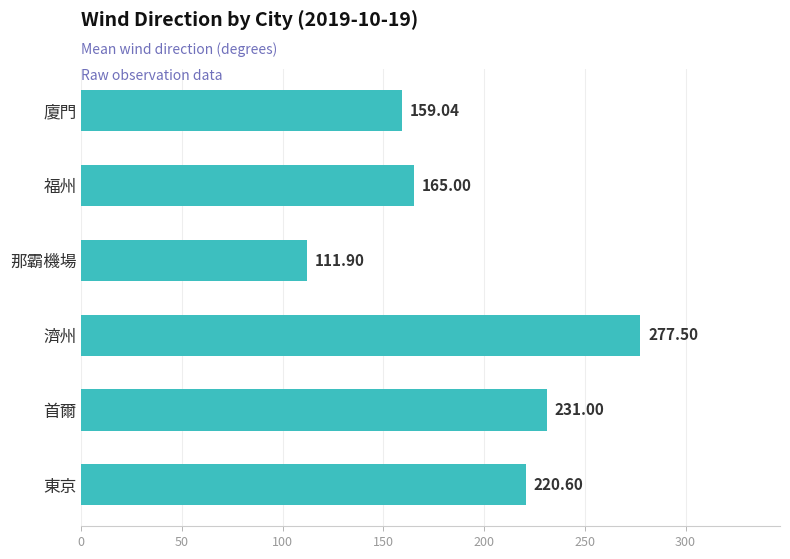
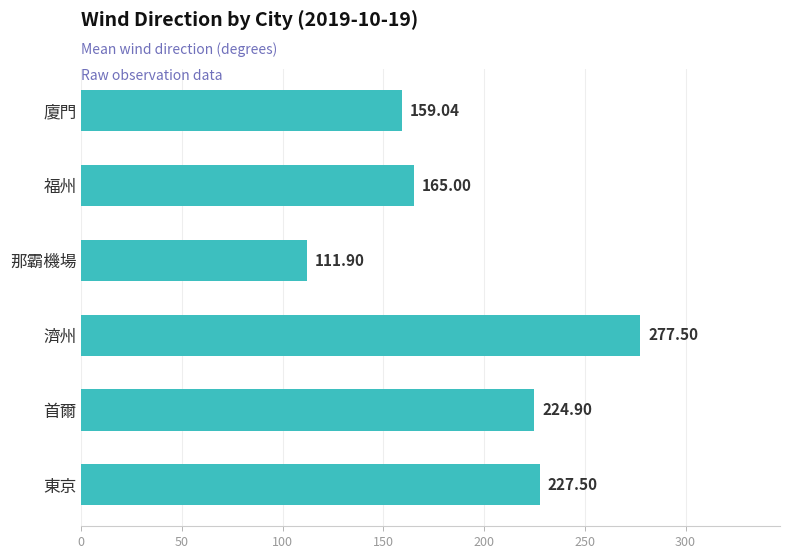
  {
    "廈門": 159.04,
    "福州": 165.00,
    "那霸機場": 111.90,
    "濟州": 277.50,
-   "首爾": 231.00,
-   "東京": 220.60
+   "首爾": 224.90,
+   "東京": 227.50
  }
